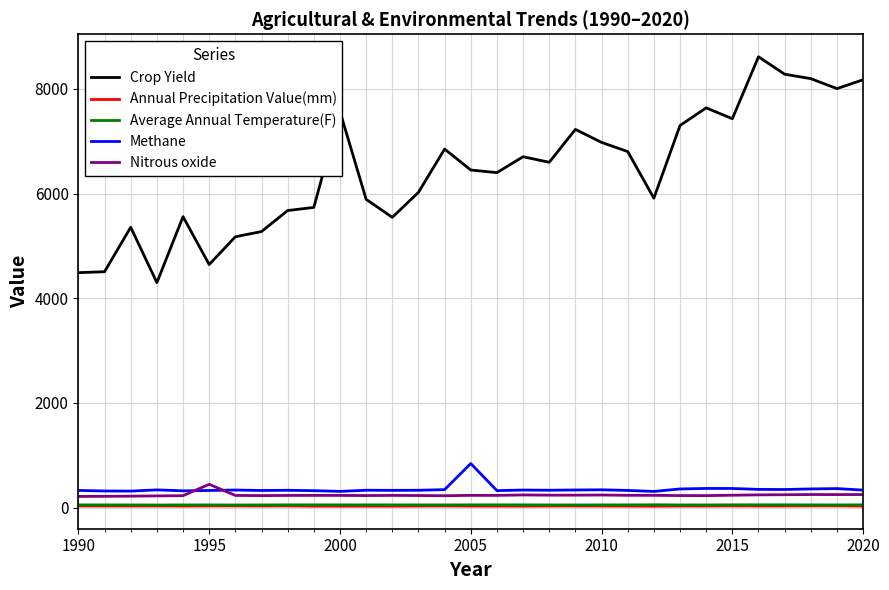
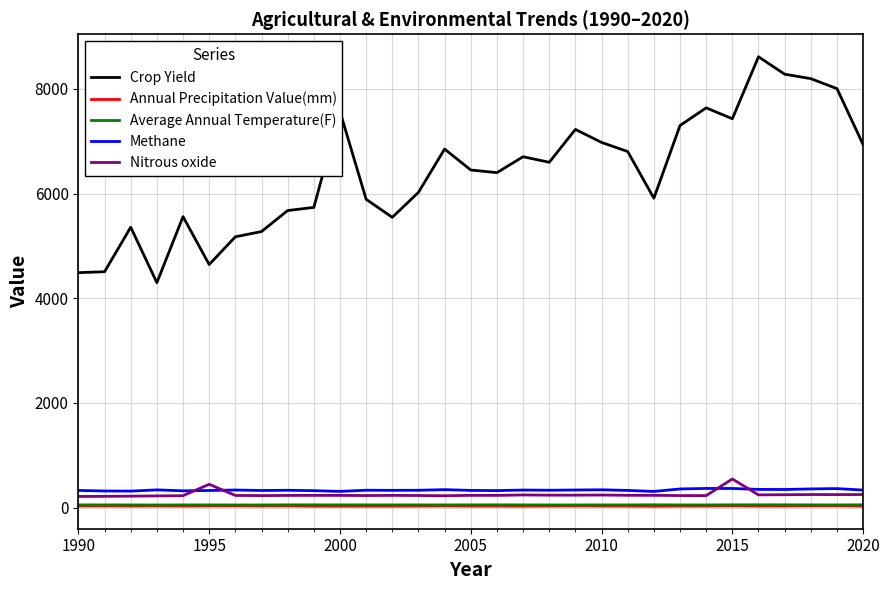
  {
    "Crop Yield": {
      "1990": 4500,
      "1995": 4600,
      "2005": 6500,
      "2010": 7000,
      "2015": 7400,
-     "2020": 8200
+     "2020": 6900
    },
    "Methane": {
      "1990": 300,
      "1995": 300,
      "2000": 300,
-     "2005": 800,
+     "2005": 300,
      "2010": 300,
      "2015": 400,
      "2020": 300
    },
    "Nitrous oxide": {
      "1990": 200,
      "1995": 400,
      "2000": 200,
      "2005": 200,
      "2010": 200,
-     "2015": 200,
+     "2015": 500,
      "2020": 300
    }
  }
